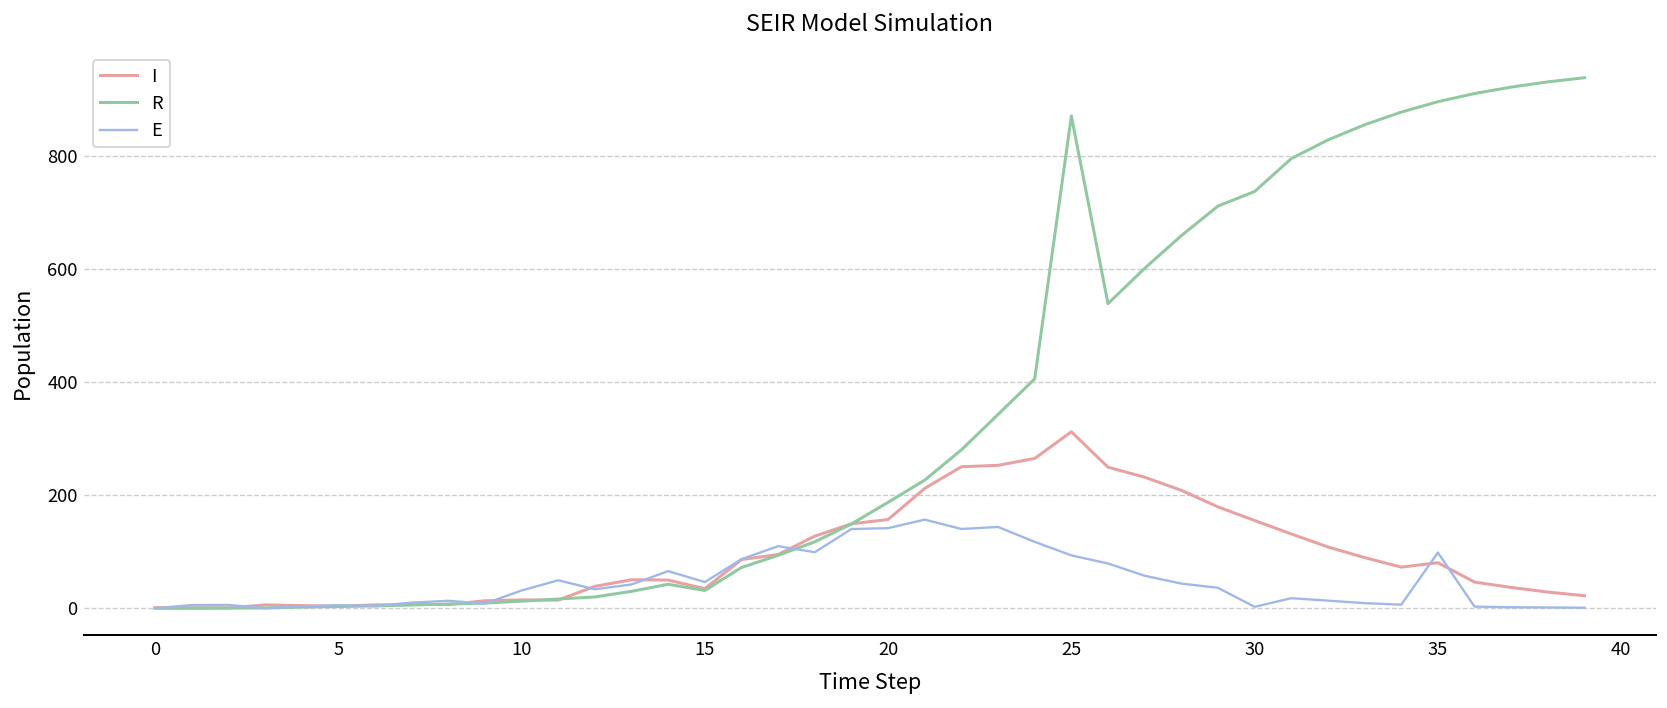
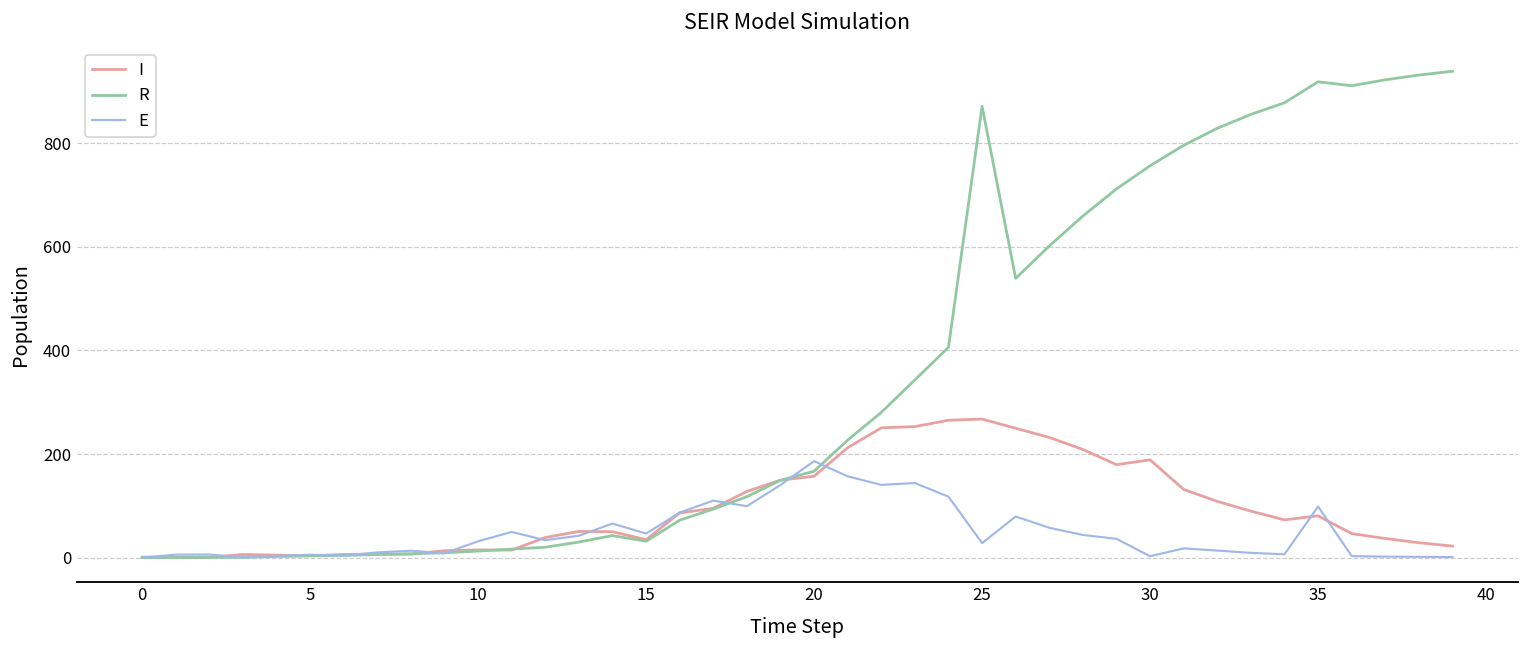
  {
    "I": {
      "20": 160,
-     "25": 310,
-     "30": 160,
+     "25": 270,
+     "30": 190,
      "35": 80
    },
    "R": {
-     "20": 190,
+     "20": 170,
      "25": 870,
-     "30": 740,
-     "35": 900
+     "30": 760,
+     "35": 920
    },
    "E": {
      "10": 30,
      "15": 50,
-     "20": 140,
-     "25": 90,
+     "20": 190,
+     "25": 30,
      "30": 0,
      "35": 100
    }
  }
